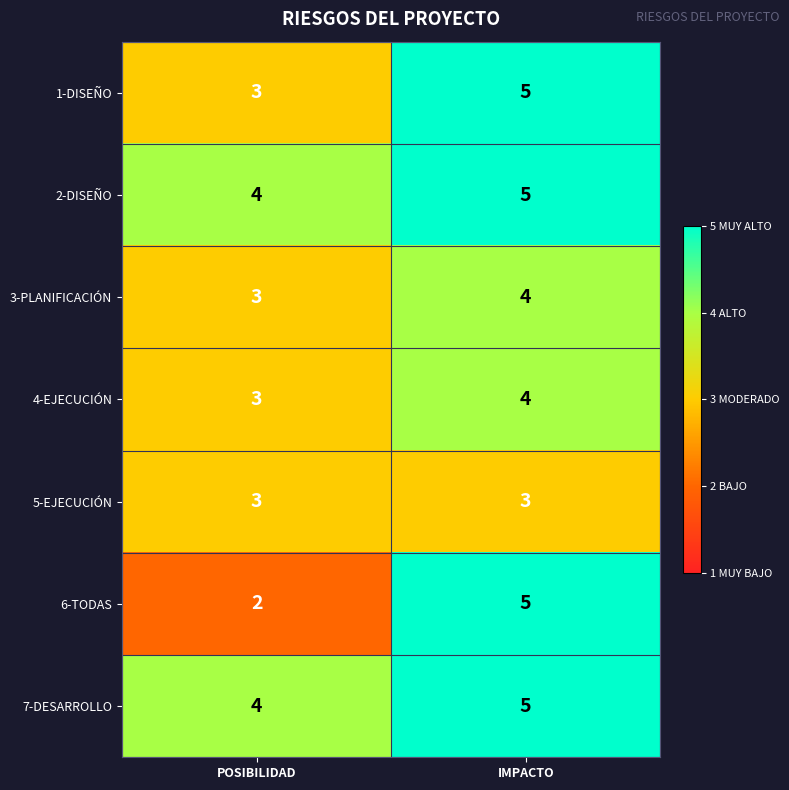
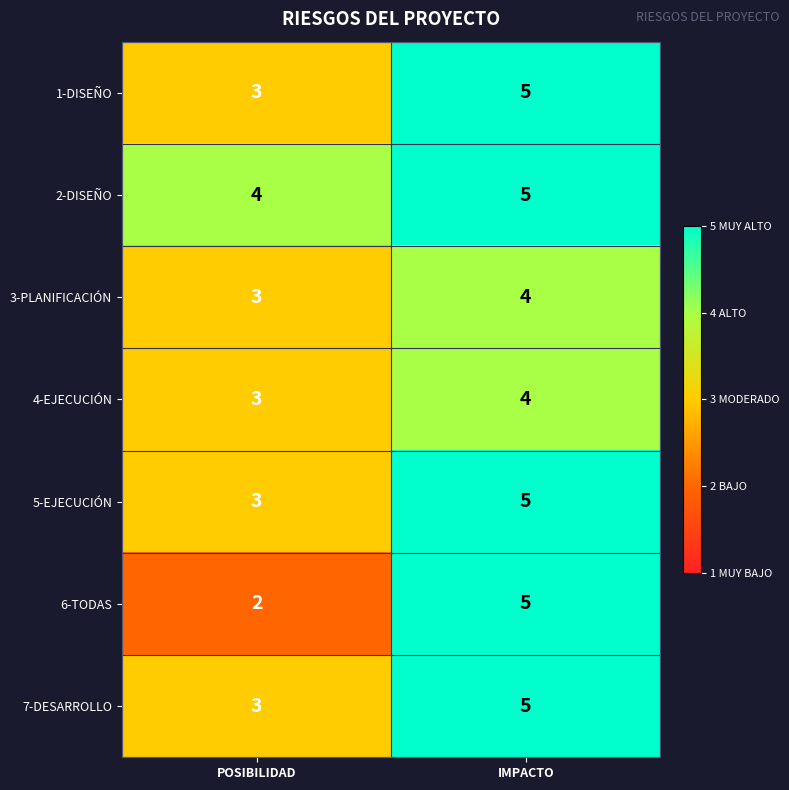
  {
    "1-DISEÑO": {
      "POSIBILIDAD": 3,
      "IMPACTO": 5
    },
    "2-DISEÑO": {
      "POSIBILIDAD": 4,
      "IMPACTO": 5
    },
    "3-PLANIFICACIÓN": {
      "POSIBILIDAD": 3,
      "IMPACTO": 4
    },
    "4-EJECUCIÓN": {
      "POSIBILIDAD": 3,
      "IMPACTO": 4
    },
    "5-EJECUCIÓN": {
      "POSIBILIDAD": 3,
-     "IMPACTO": 3
+     "IMPACTO": 5
    },
    "6-TODAS": {
      "POSIBILIDAD": 2,
      "IMPACTO": 5
    },
    "7-DESARROLLO": {
-     "POSIBILIDAD": 4,
+     "POSIBILIDAD": 3,
      "IMPACTO": 5
    }
  }
